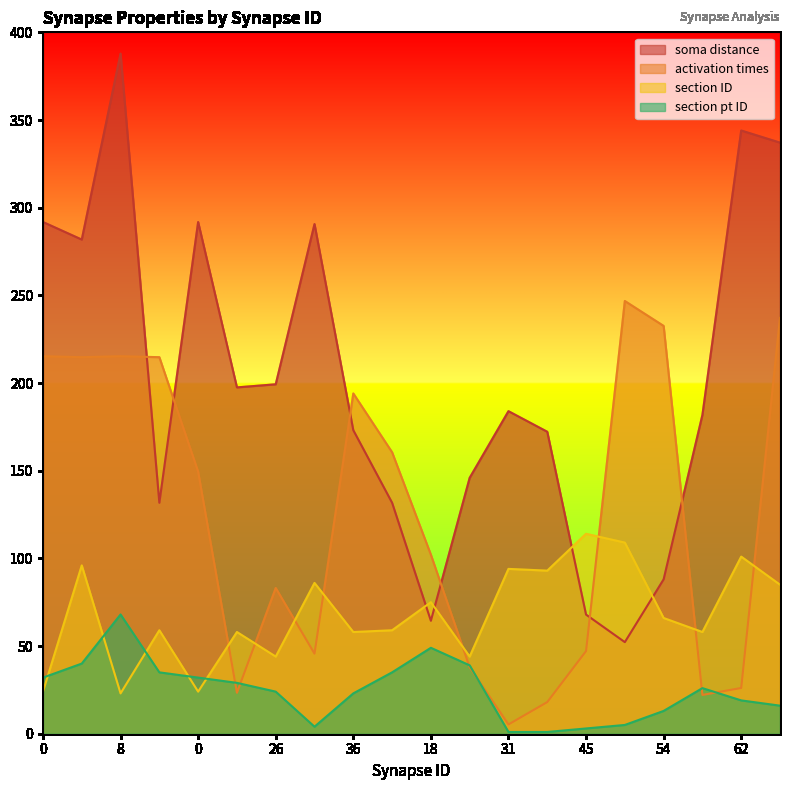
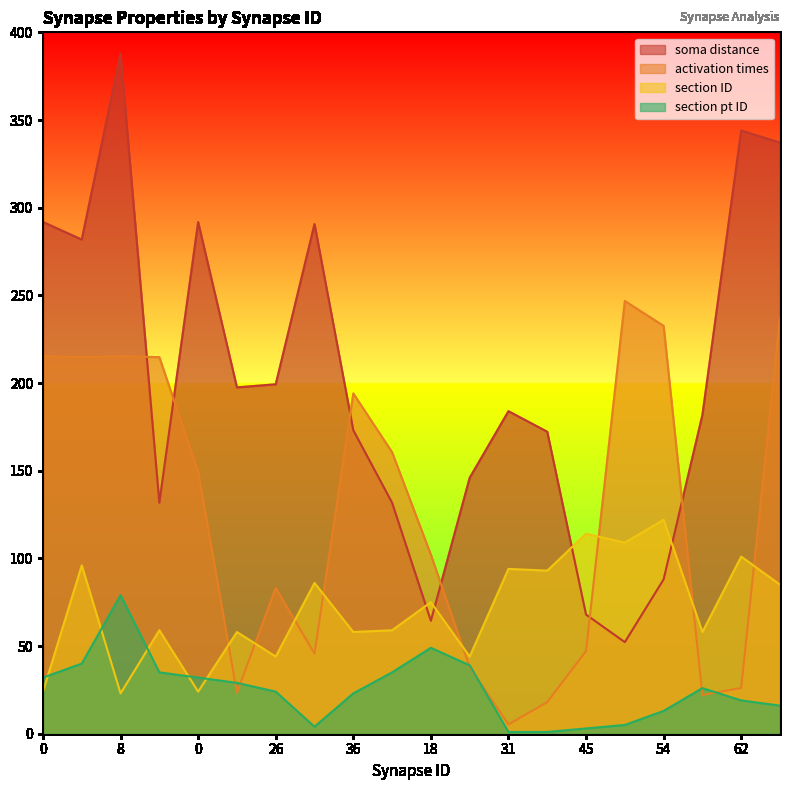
  {
    "soma distance": {
      "8": 388,
      "26": 199,
      "36": 173,
      "18": 64,
      "31": 184,
      "45": 68,
      "54": 88,
      "62": 344
    },
    "activation times": {
      "8": 215,
      "26": 83,
      "36": 194,
      "18": 102,
      "31": 5,
      "45": 47,
      "54": 233,
      "62": 26
    },
    "section ID": {
      "8": 23,
      "26": 44,
      "36": 58,
      "18": 75,
      "31": 94,
      "45": 114,
-     "54": 66,
+     "54": 122,
      "62": 101
    },
    "section pt ID": {
-     "8": 68,
+     "8": 79,
      "26": 24,
      "36": 23,
      "18": 49,
      "31": 1,
      "45": 3,
      "54": 13,
      "62": 19
    }
  }
